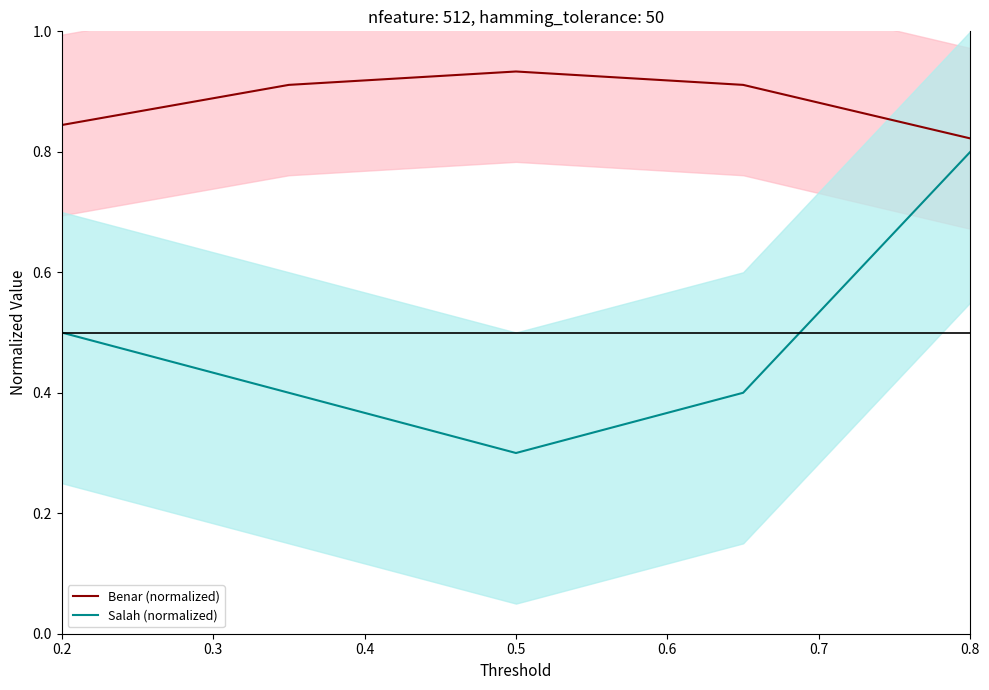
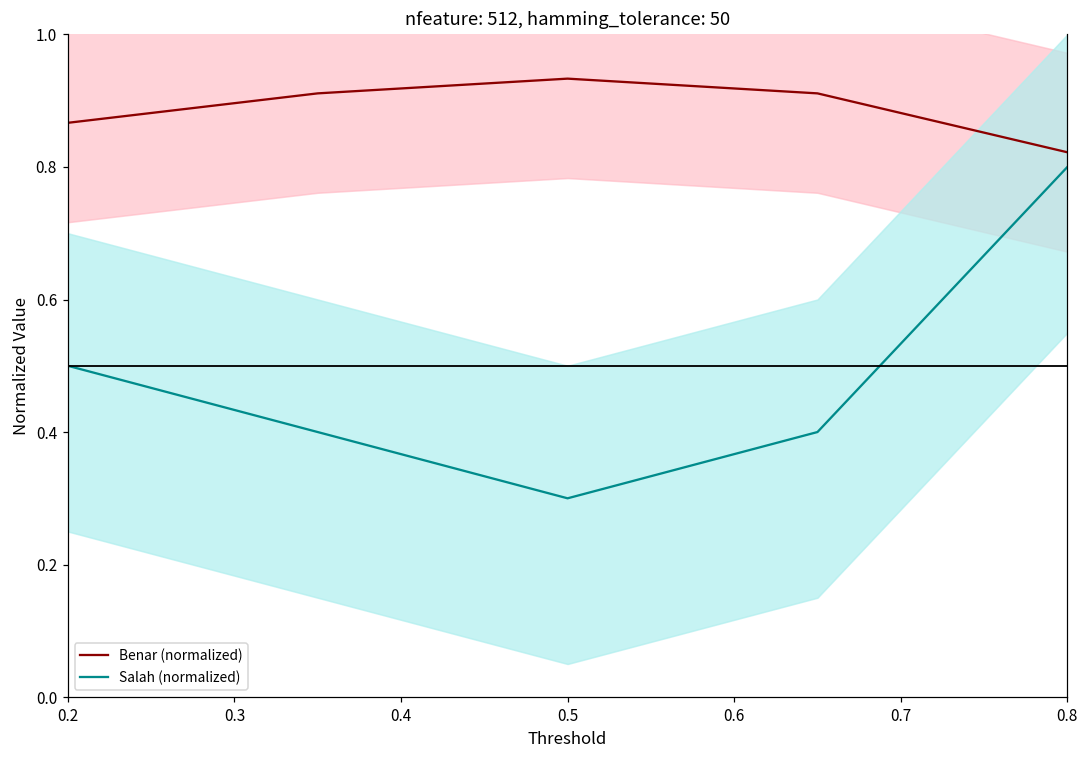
  {
    "Benar (normalized)": {
-     "0.2": 0.84,
+     "0.2": 0.87,
      "0.5": 0.93,
      "0.8": 0.82
    },
    "Salah (normalized)": {
      "0.2": 0.50,
      "0.5": 0.30,
      "0.8": 0.80
    }
  }
